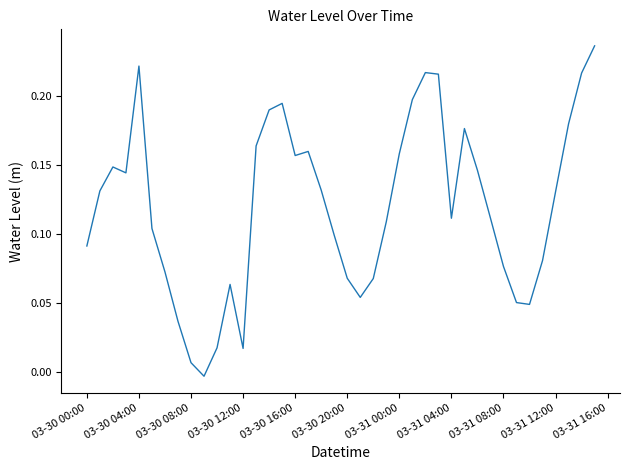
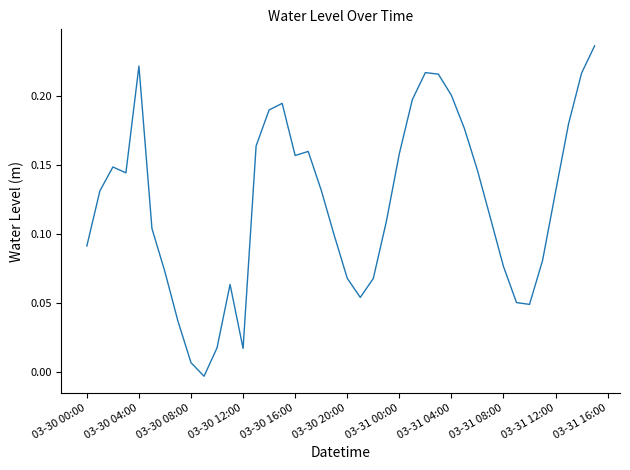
  {
    "03-30 00:00": 0.091,
    "03-30 04:00": 0.222,
    "03-30 08:00": 0.007,
    "03-30 12:00": 0.017,
    "03-30 16:00": 0.157,
    "03-30 20:00": 0.068,
    "03-31 00:00": 0.158,
-   "03-31 04:00": 0.111,
+   "03-31 04:00": 0.200,
    "03-31 08:00": 0.076,
    "03-31 12:00": 0.130
  }
